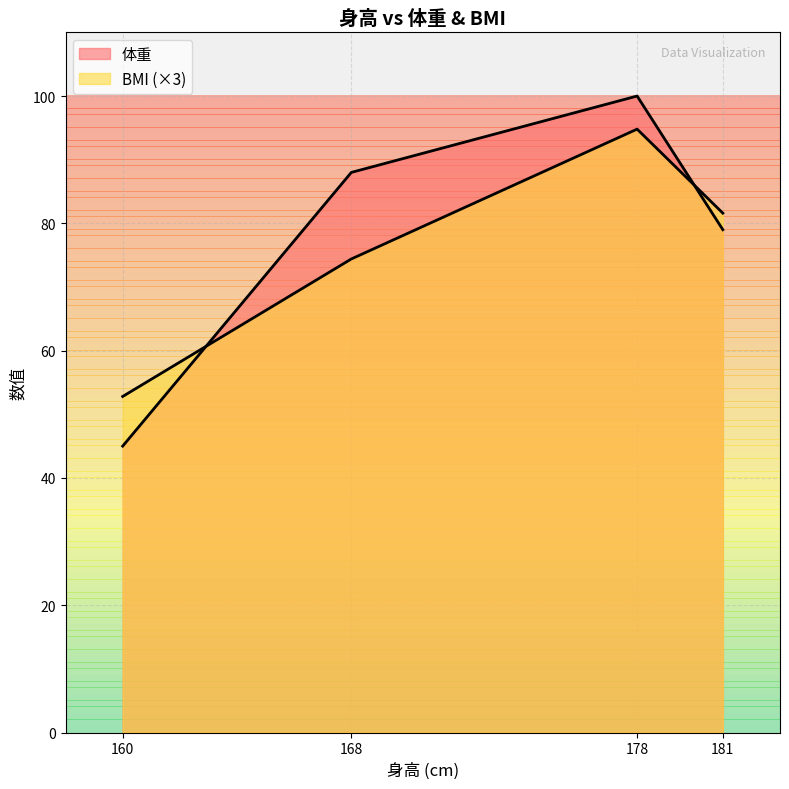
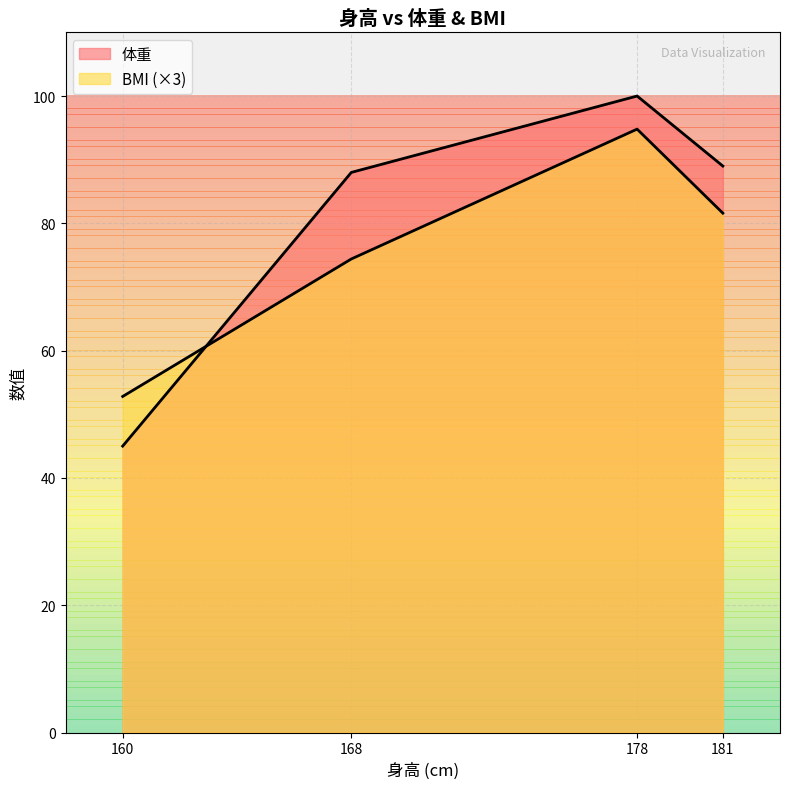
  {
    "体重": {
      "160": 45,
      "168": 88,
      "178": 100,
-     "181": 79
+     "181": 89
    },
    "BMI (×3)": {
      "160": 53,
      "168": 74,
      "178": 95,
      "181": 82
    }
  }
